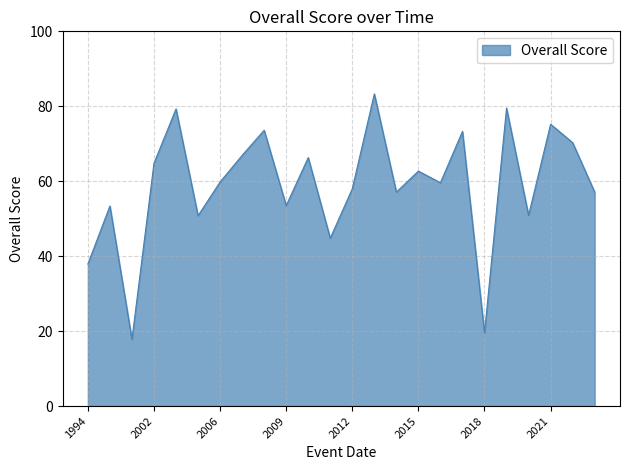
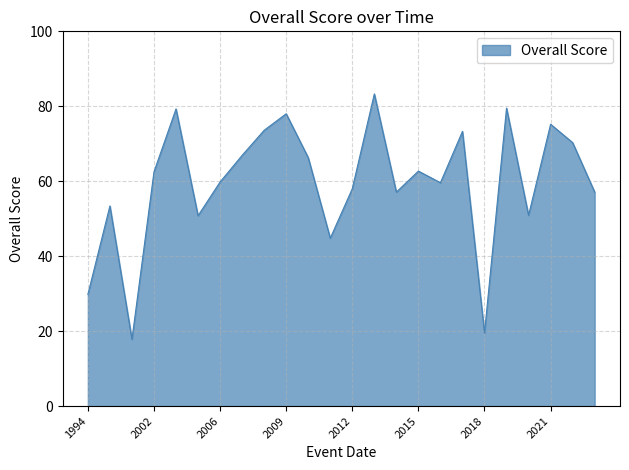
  {
-   "1994": 38,
-   "2002": 65,
+   "1994": 30,
+   "2002": 63,
    "2006": 60,
-   "2009": 54,
+   "2009": 78,
    "2012": 58,
    "2015": 63,
    "2018": 20,
    "2021": 75
  }
